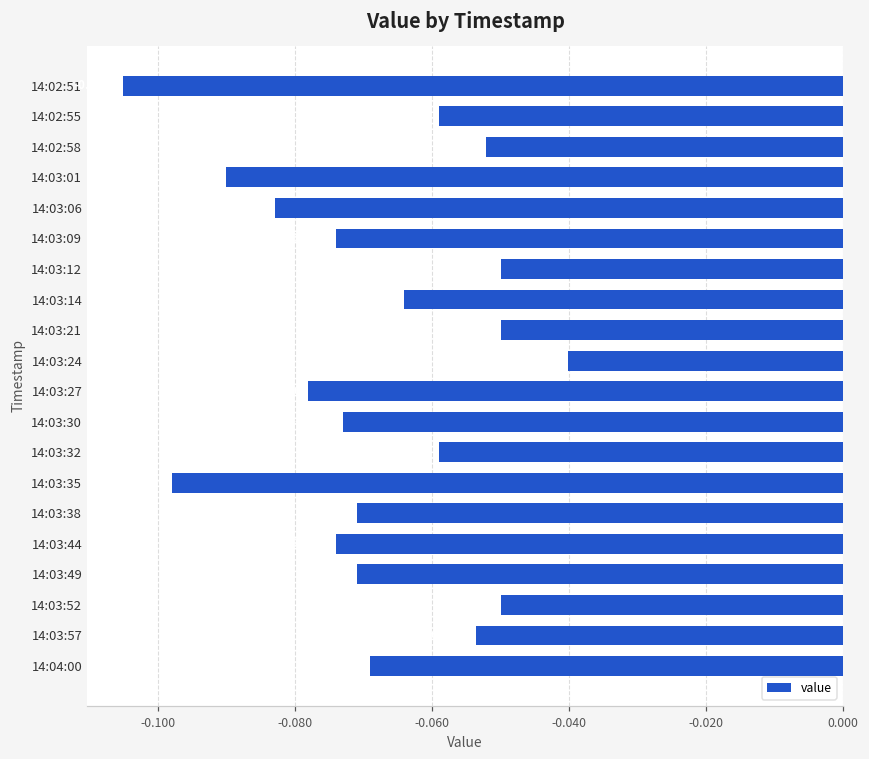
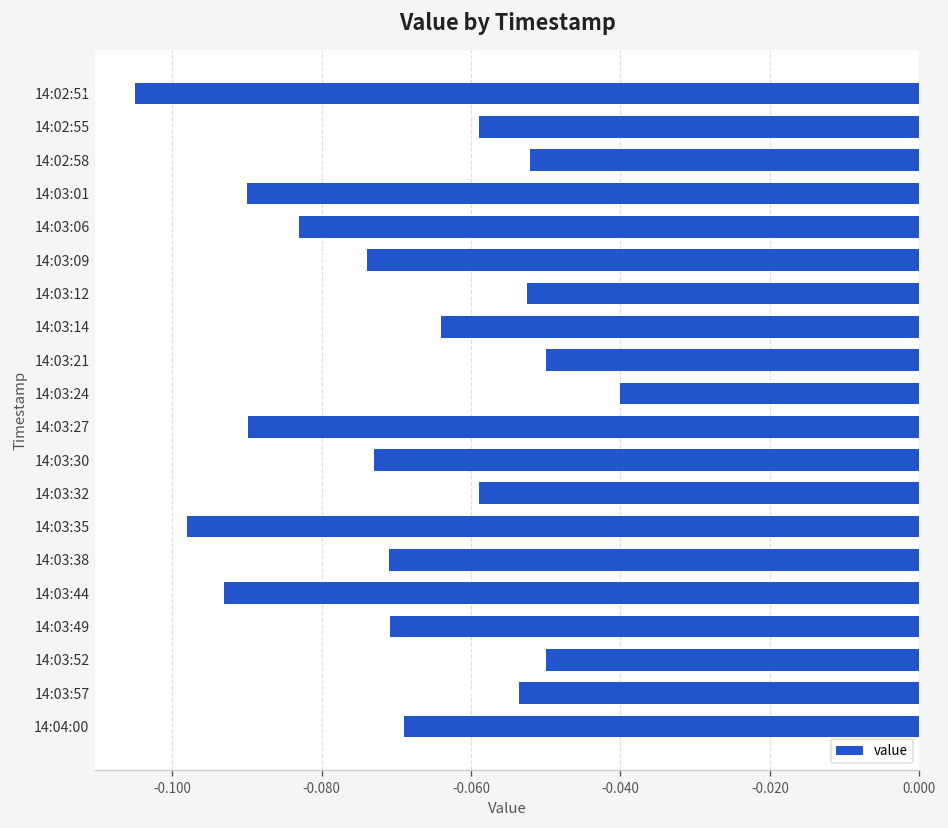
  {
    "14:02:51": -0.105,
    "14:02:55": -0.059,
    "14:02:58": -0.052,
    "14:03:01": -0.090,
    "14:03:06": -0.083,
    "14:03:09": -0.074,
-   "14:03:12": -0.050,
+   "14:03:12": -0.052,
    "14:03:14": -0.064,
    "14:03:21": -0.050,
    "14:03:24": -0.040,
-   "14:03:27": -0.078,
+   "14:03:27": -0.090,
    "14:03:30": -0.073,
    "14:03:32": -0.059,
    "14:03:35": -0.098,
    "14:03:38": -0.071,
-   "14:03:44": -0.074,
+   "14:03:44": -0.093,
    "14:03:49": -0.071,
    "14:03:52": -0.050,
    "14:03:57": -0.054,
    "14:04:00": -0.069
  }
